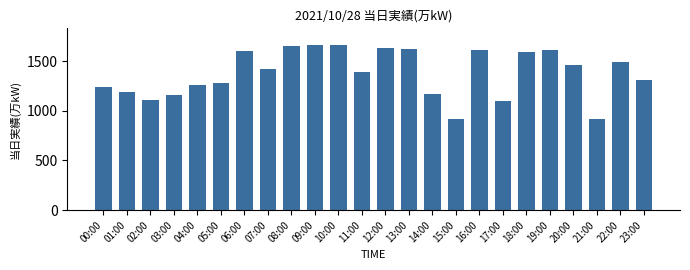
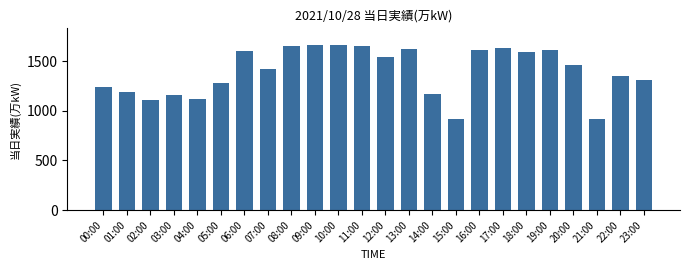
  {
    "00:00": 1200,
    "01:00": 1200,
    "02:00": 1100,
    "03:00": 1200,
-   "04:00": 1300,
+   "04:00": 1100,
    "05:00": 1300,
    "06:00": 1600,
    "07:00": 1400,
    "08:00": 1700,
    "09:00": 1700,
    "10:00": 1700,
-   "11:00": 1400,
-   "12:00": 1600,
+   "11:00": 1700,
+   "12:00": 1500,
    "13:00": 1600,
    "14:00": 1200,
    "15:00": 900,
    "16:00": 1600,
-   "17:00": 1100,
+   "17:00": 1600,
    "18:00": 1600,
    "19:00": 1600,
    "20:00": 1500,
    "21:00": 900,
-   "22:00": 1500,
+   "22:00": 1400,
    "23:00": 1300
  }
